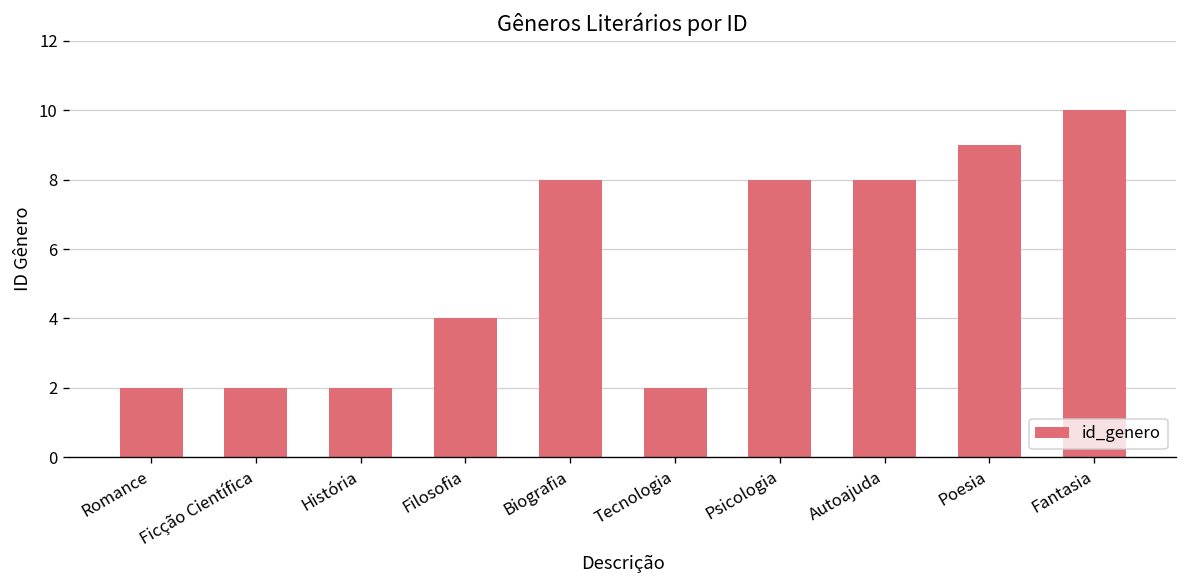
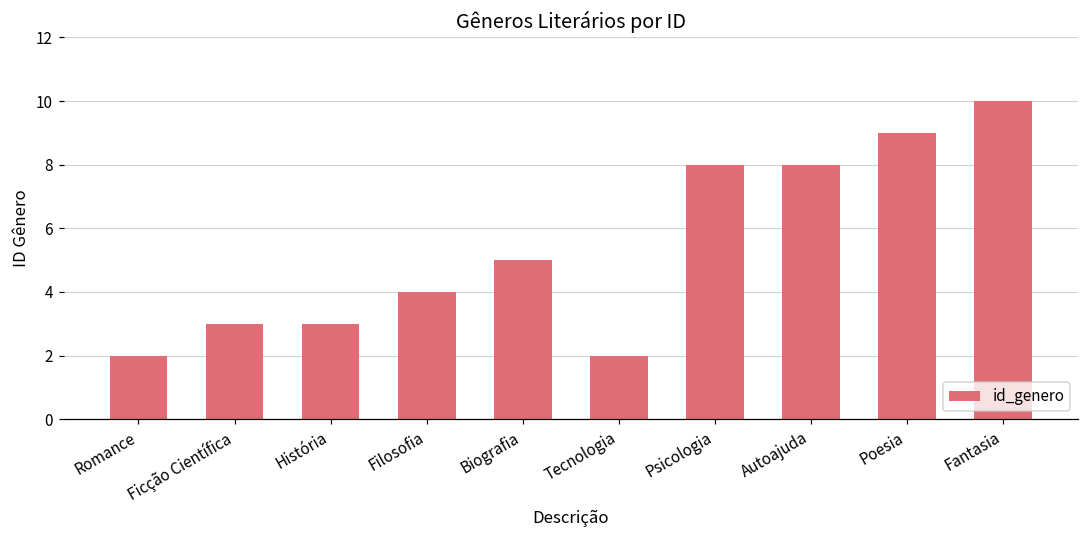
  {
    "Romance": 2,
-   "Ficção Científica": 2,
-   "História": 2,
+   "Ficção Científica": 3,
+   "História": 3,
    "Filosofia": 4,
-   "Biografia": 8,
+   "Biografia": 5,
    "Tecnologia": 2,
    "Psicologia": 8,
    "Autoajuda": 8,
    "Poesia": 9,
    "Fantasia": 10
  }
